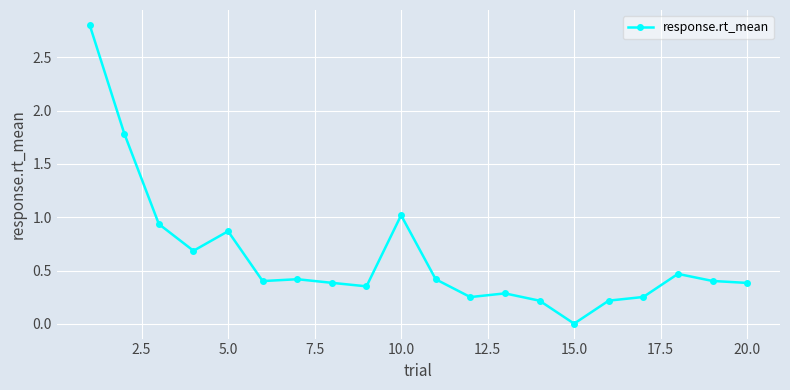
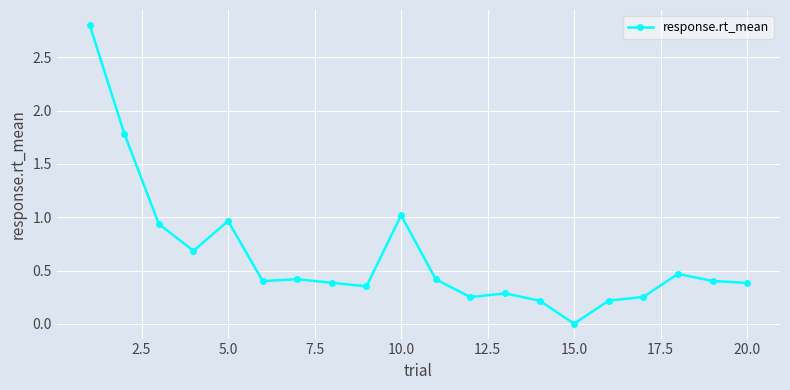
  {
-   "5.0": 0.87,
+   "5.0": 0.97,
    "10.0": 1.02,
    "15.0": 0.00,
    "20.0": 0.38
  }
